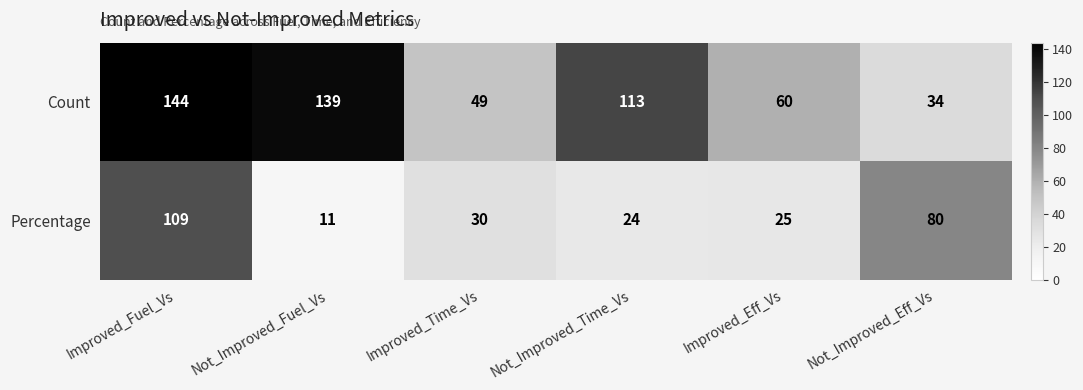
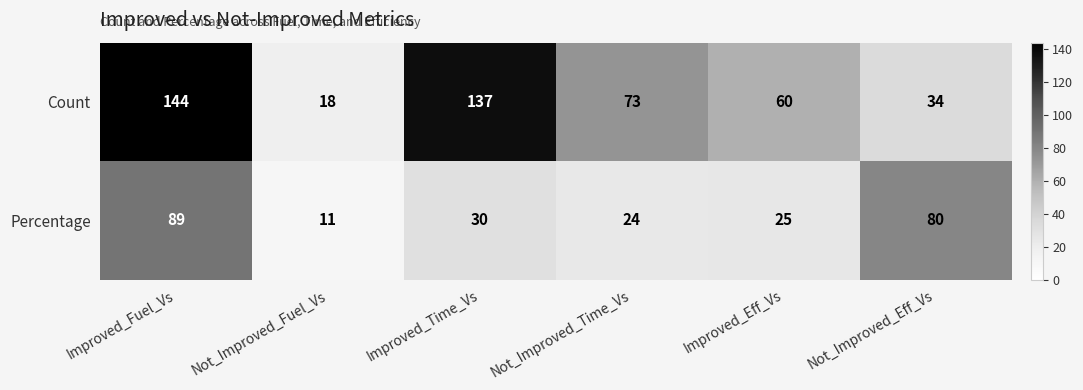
  {
    "Count": {
      "Improved_Fuel_Vs": 144,
-     "Not_Improved_Fuel_Vs": 139,
-     "Improved_Time_Vs": 49,
-     "Not_Improved_Time_Vs": 113,
+     "Not_Improved_Fuel_Vs": 18,
+     "Improved_Time_Vs": 137,
+     "Not_Improved_Time_Vs": 73,
      "Improved_Eff_Vs": 60,
      "Not_Improved_Eff_Vs": 34
    },
    "Percentage": {
-     "Improved_Fuel_Vs": 109,
+     "Improved_Fuel_Vs": 89,
      "Not_Improved_Fuel_Vs": 11,
      "Improved_Time_Vs": 30,
      "Not_Improved_Time_Vs": 24,
      "Improved_Eff_Vs": 25,
      "Not_Improved_Eff_Vs": 80
    }
  }
